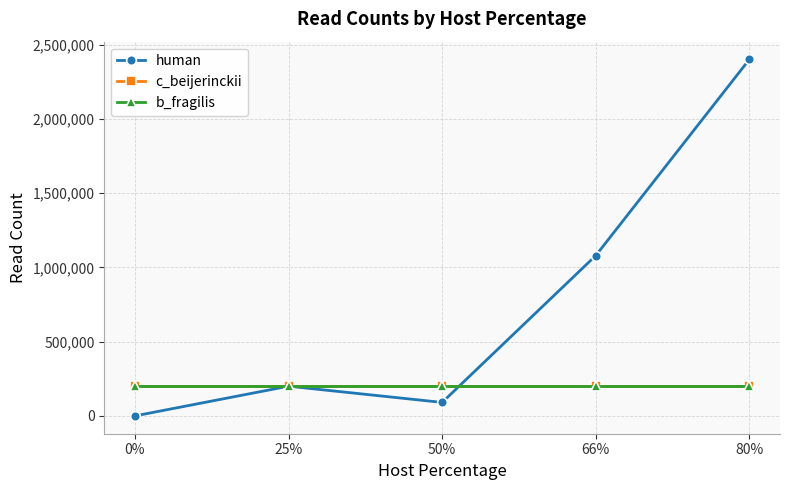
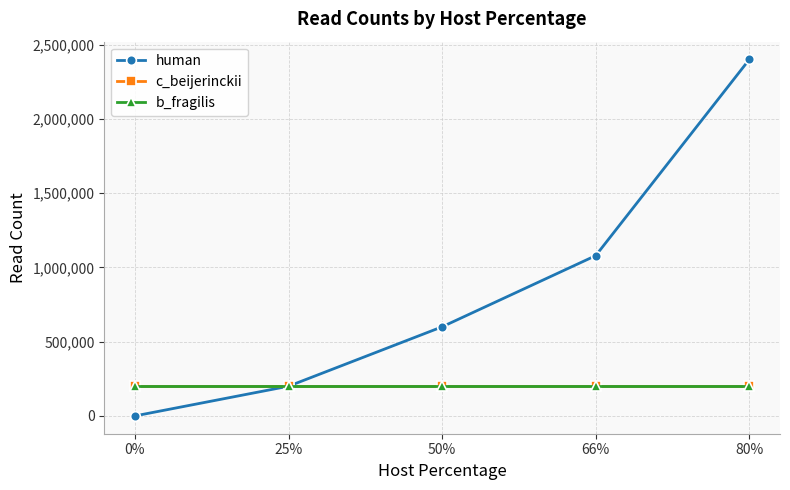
  {
    "human": {
      "0%": "0",
-     "50%": "90,000",
+     "50%": "600,000",
      "66%": "1,080,000",
      "80%": "2,400,000"
    },
    "b_fragilis": {
      "0%": "200,000",
      "50%": "200,000",
      "66%": "200,000",
      "80%": "200,000"
    }
  }
